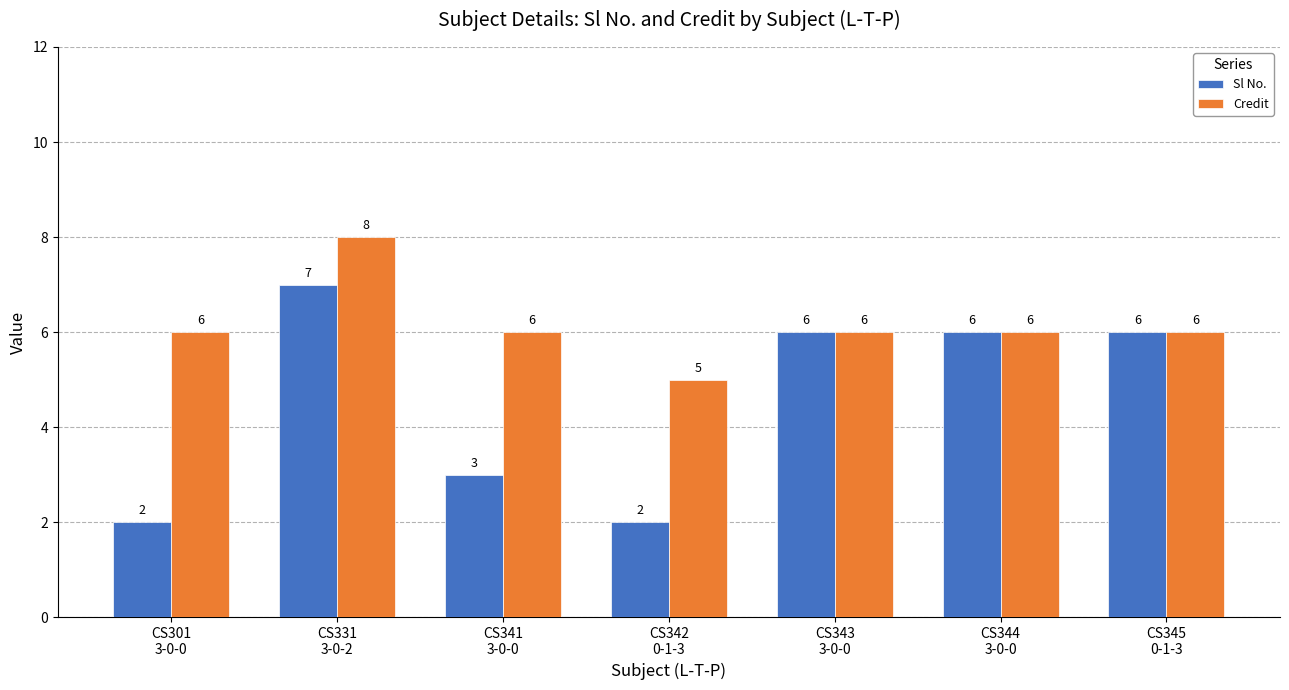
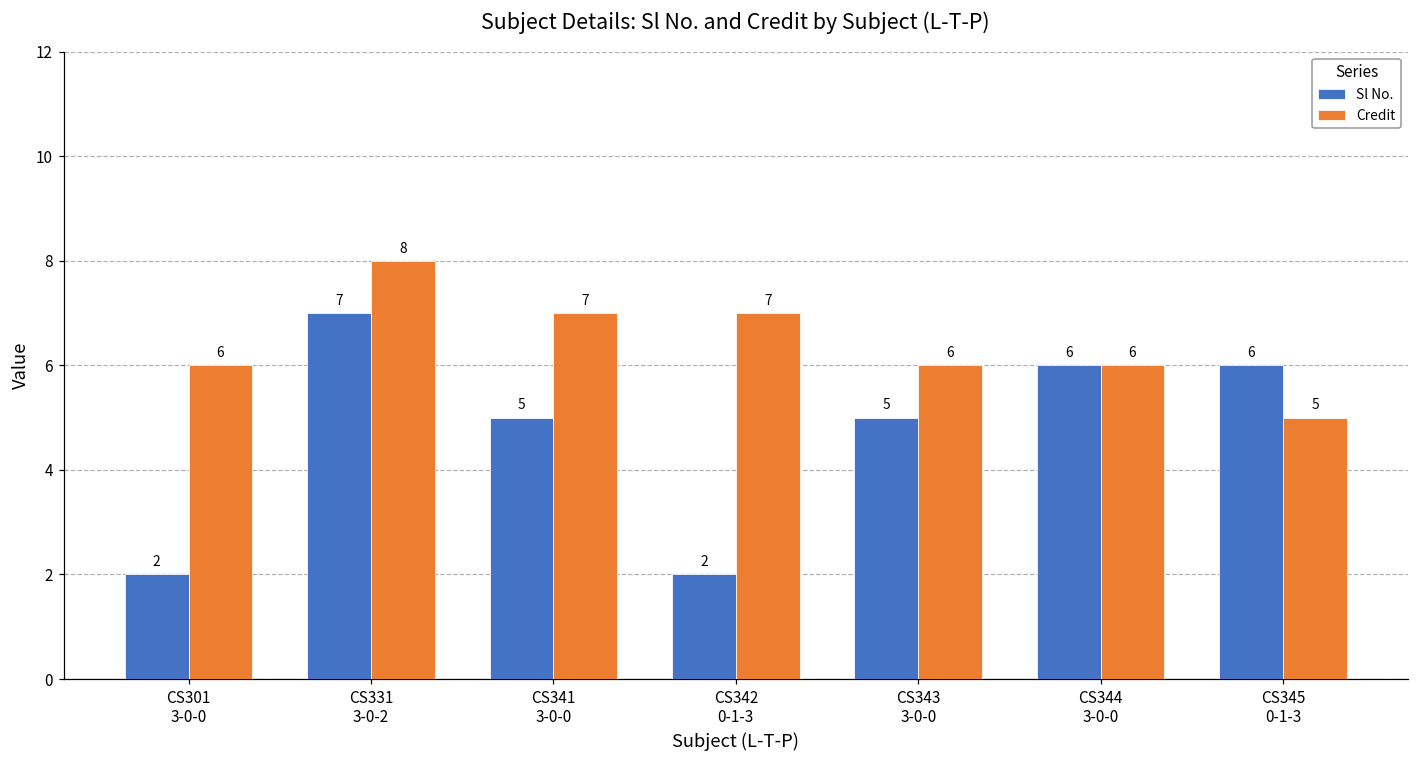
  {
    "Sl No.": {
      "CS301 3-0-0": 2,
      "CS331 3-0-2": 7,
-     "CS341 3-0-0": 3,
+     "CS341 3-0-0": 5,
      "CS342 0-1-3": 2,
-     "CS343 3-0-0": 6,
+     "CS343 3-0-0": 5,
      "CS344 3-0-0": 6,
      "CS345 0-1-3": 6
    },
    "Credit": {
      "CS301 3-0-0": 6,
      "CS331 3-0-2": 8,
-     "CS341 3-0-0": 6,
-     "CS342 0-1-3": 5,
+     "CS341 3-0-0": 7,
+     "CS342 0-1-3": 7,
      "CS343 3-0-0": 6,
      "CS344 3-0-0": 6,
-     "CS345 0-1-3": 6
+     "CS345 0-1-3": 5
    }
  }
